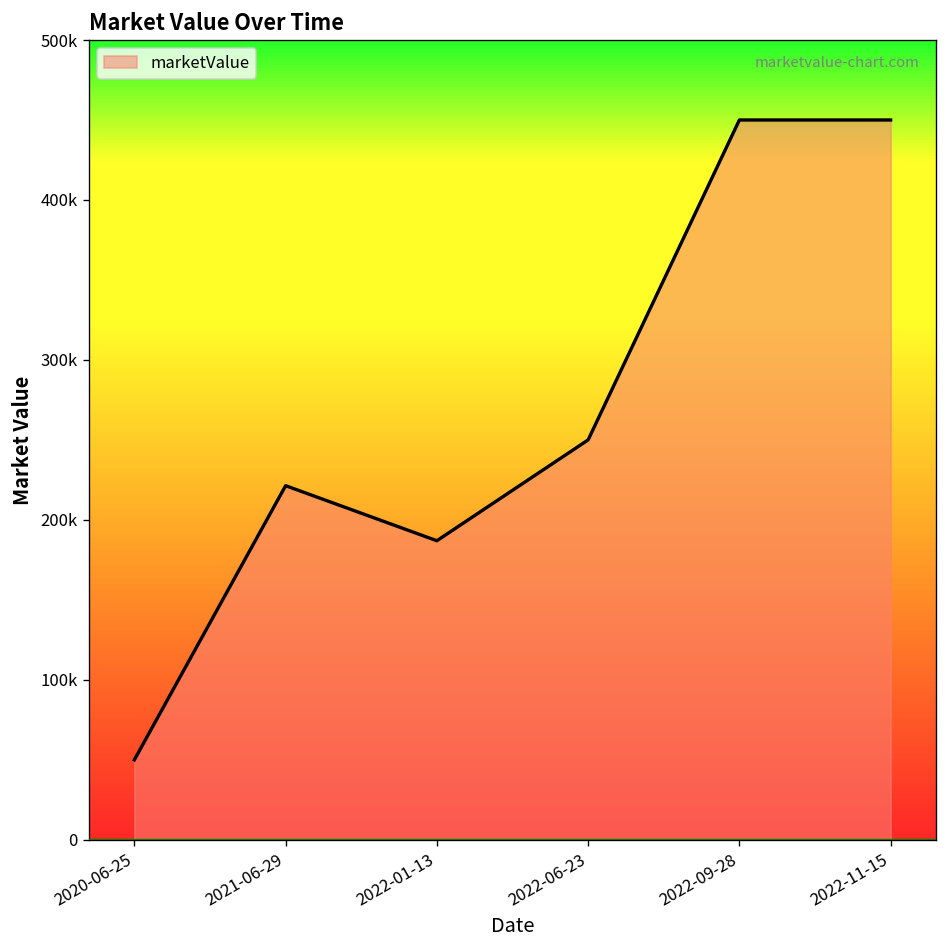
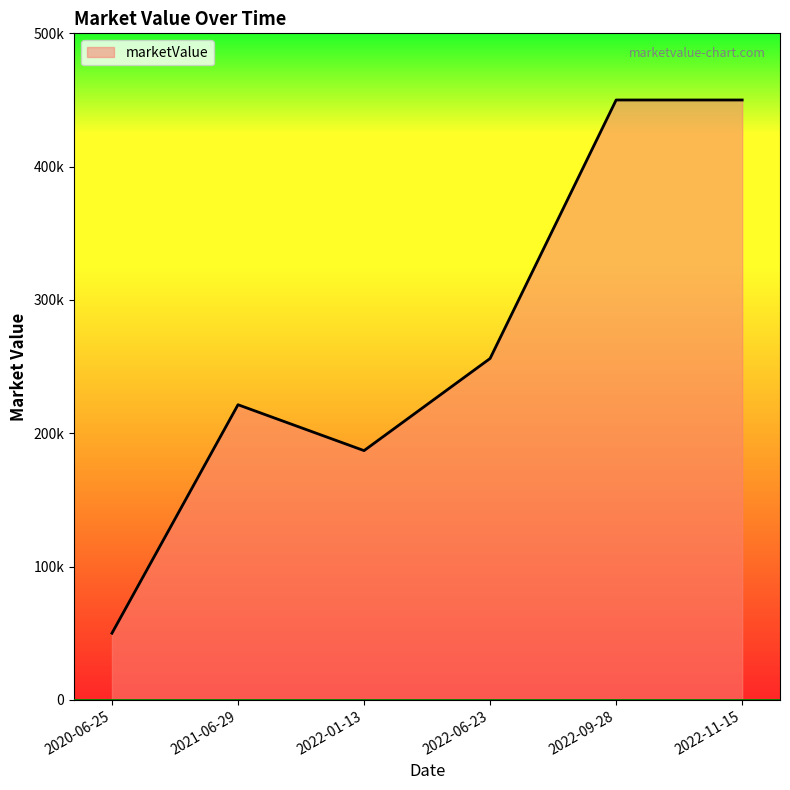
  {
    "2020-06-25": 50000,
    "2021-06-29": 221000,
    "2022-01-13": 187000,
-   "2022-06-23": 250000,
+   "2022-06-23": 256000,
    "2022-09-28": 450000,
    "2022-11-15": 450000
  }
